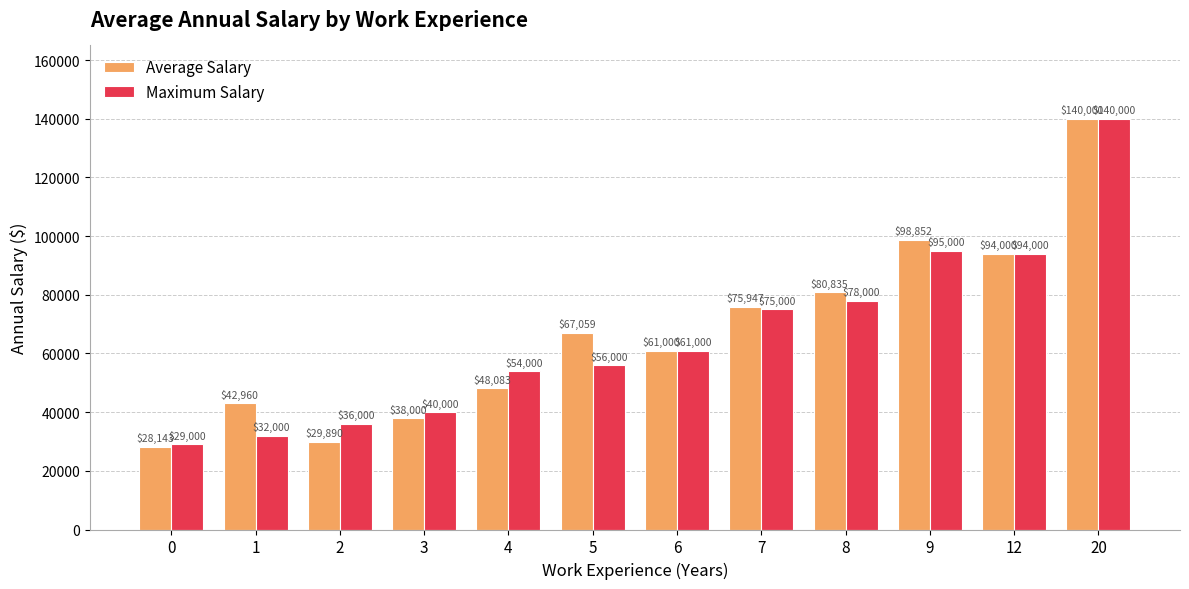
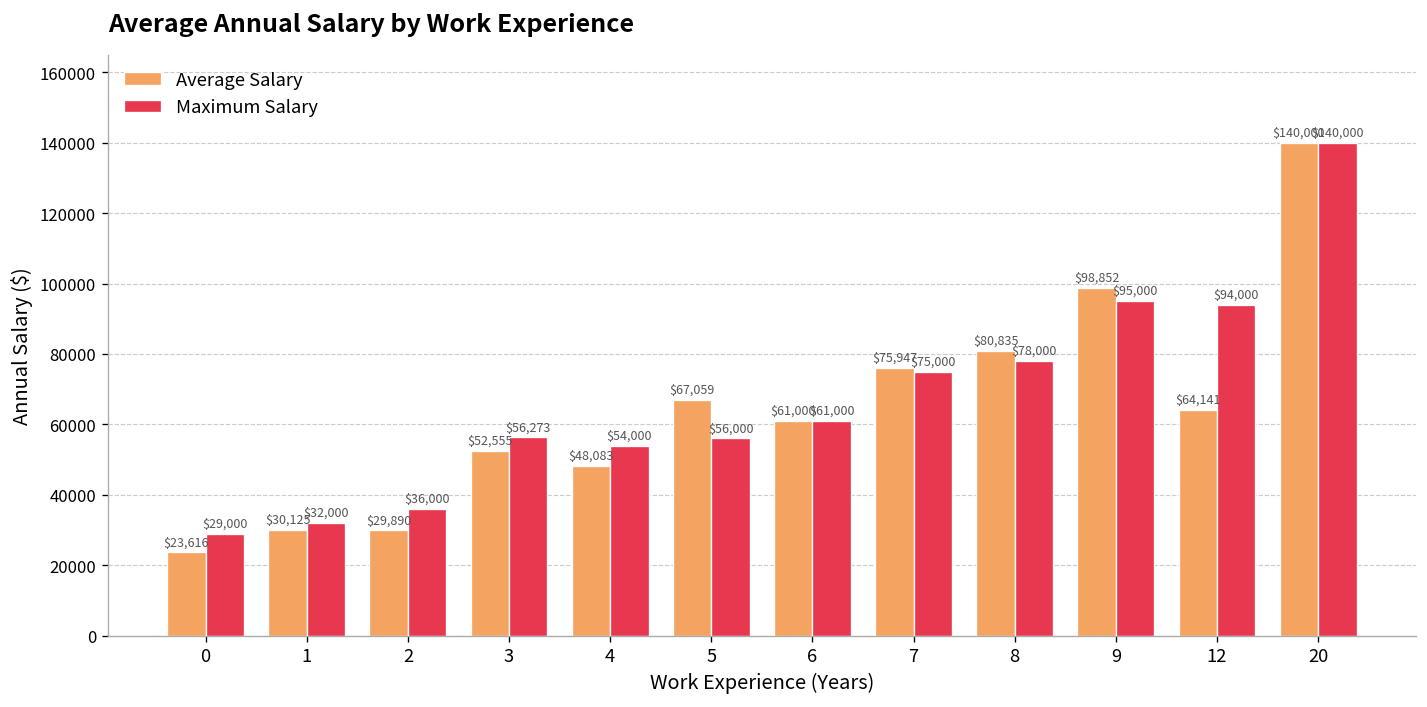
  {
    "Average Salary": {
-     "0": "$28,143",
-     "1": "$42,960",
+     "0": "$23,616",
+     "1": "$30,125",
      "2": "$29,890",
-     "3": "$38,000",
+     "3": "$52,555",
      "4": "$48,083",
      "5": "$67,059",
      "6": "$61,000",
      "7": "$75,947",
      "8": "$80,835",
      "9": "$98,852",
-     "12": "$94,000"
+     "12": "$64,141"
    },
    "Maximum Salary": {
      "0": "$29,000",
      "1": "$32,000",
      "2": "$36,000",
-     "3": "$40,000",
+     "3": "$56,273",
      "4": "$54,000",
      "5": "$56,000",
      "6": "$61,000",
      "7": "$75,000",
      "8": "$78,000",
      "9": "$95,000",
      "12": "$94,000"
    }
  }
